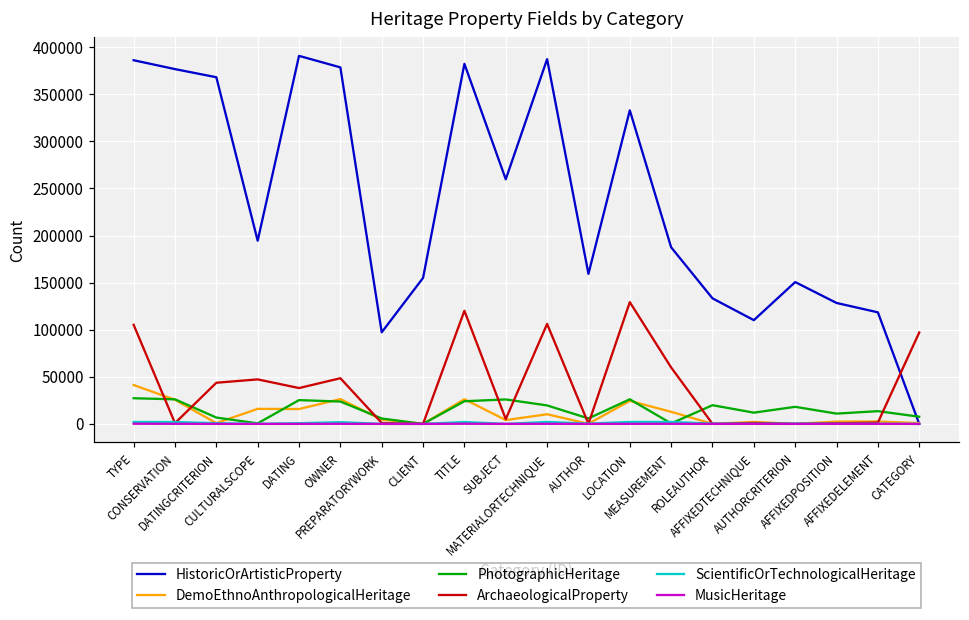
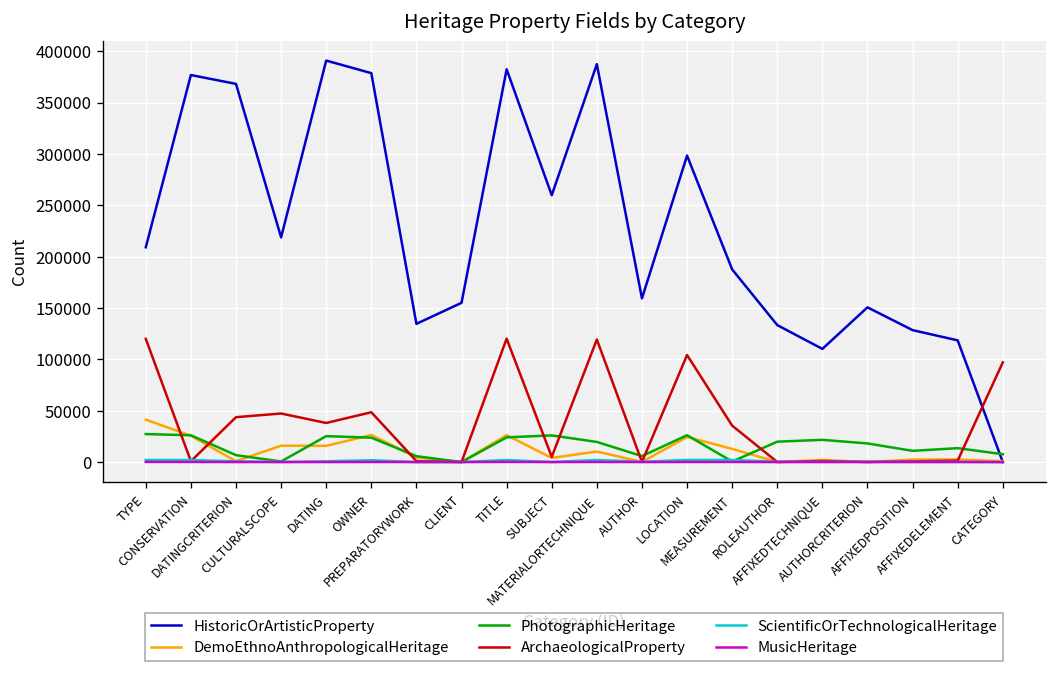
  {
    "HistoricOrArtisticProperty": {
-     "TYPE": 390000,
+     "TYPE": 210000,
      "CONSERVATION": 380000,
      "DATINGCRITERION": 370000,
-     "CULTURALSCOPE": 190000,
+     "CULTURALSCOPE": 220000,
      "DATING": 390000,
      "OWNER": 380000,
-     "PREPARATORYWORK": 100000,
+     "PREPARATORYWORK": 130000,
      "CLIENT": 160000,
      "TITLE": 380000,
      "SUBJECT": 260000,
      "MATERIALORTECHNIQUE": 390000,
      "AUTHOR": 160000,
-     "LOCATION": 330000,
+     "LOCATION": 300000,
      "MEASUREMENT": 190000,
      "ROLEAUTHOR": 130000,
      "AFFIXEDTECHNIQUE": 110000,
      "AUTHORCRITERION": 150000,
      "AFFIXEDPOSITION": 130000,
      "AFFIXEDELEMENT": 120000
    },
    "DemoEthnoAnthropologicalHeritage": {
      "TYPE": 40000,
      "CULTURALSCOPE": 20000,
      "DATING": 20000,
      "MATERIALORTECHNIQUE": 10000,
      "MEASUREMENT": 10000
    },
    "PhotographicHeritage": {
      "TYPE": 30000,
      "DATINGCRITERION": 10000,
      "DATING": 30000,
      "SUBJECT": 30000,
      "MATERIALORTECHNIQUE": 20000,
      "AUTHOR": 10000,
      "ROLEAUTHOR": 20000,
-     "AFFIXEDTECHNIQUE": 10000,
+     "AFFIXEDTECHNIQUE": 20000,
      "AUTHORCRITERION": 20000,
      "AFFIXEDPOSITION": 10000,
      "AFFIXEDELEMENT": 10000,
      "CATEGORY": 10000
    },
    "ArchaeologicalProperty": {
-     "TYPE": 110000,
+     "TYPE": 120000,
      "DATINGCRITERION": 40000,
      "CULTURALSCOPE": 50000,
      "DATING": 40000,
      "OWNER": 50000,
      "TITLE": 120000,
-     "MATERIALORTECHNIQUE": 110000,
-     "LOCATION": 130000,
-     "MEASUREMENT": 60000,
+     "MATERIALORTECHNIQUE": 120000,
+     "LOCATION": 100000,
+     "MEASUREMENT": 40000,
      "CATEGORY": 100000
    }
  }
